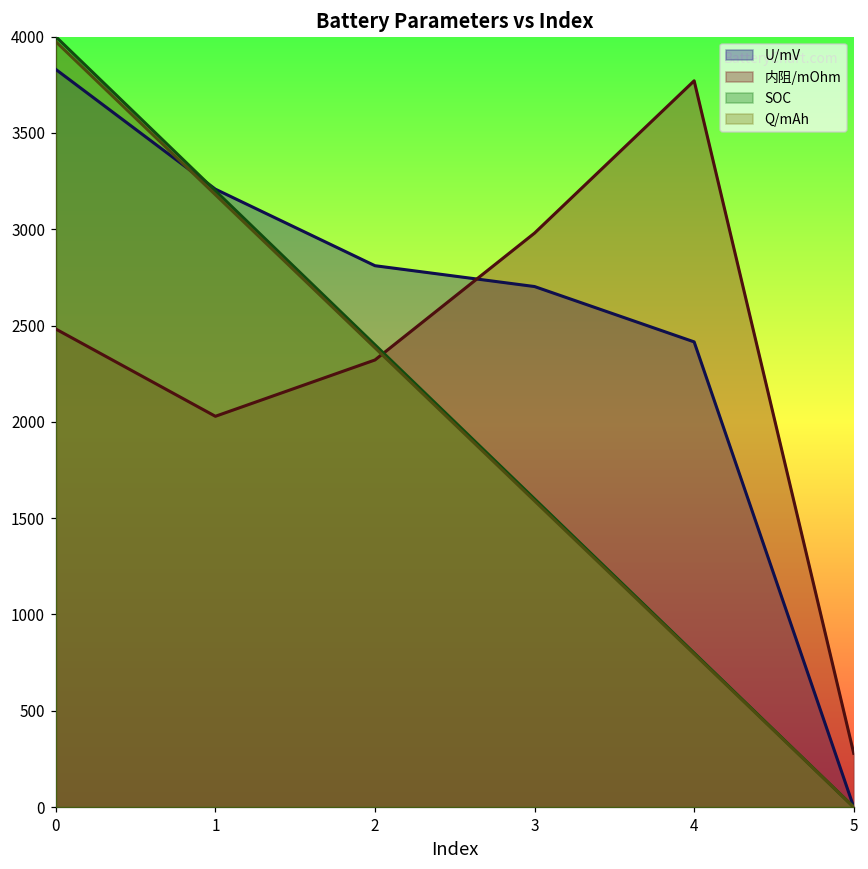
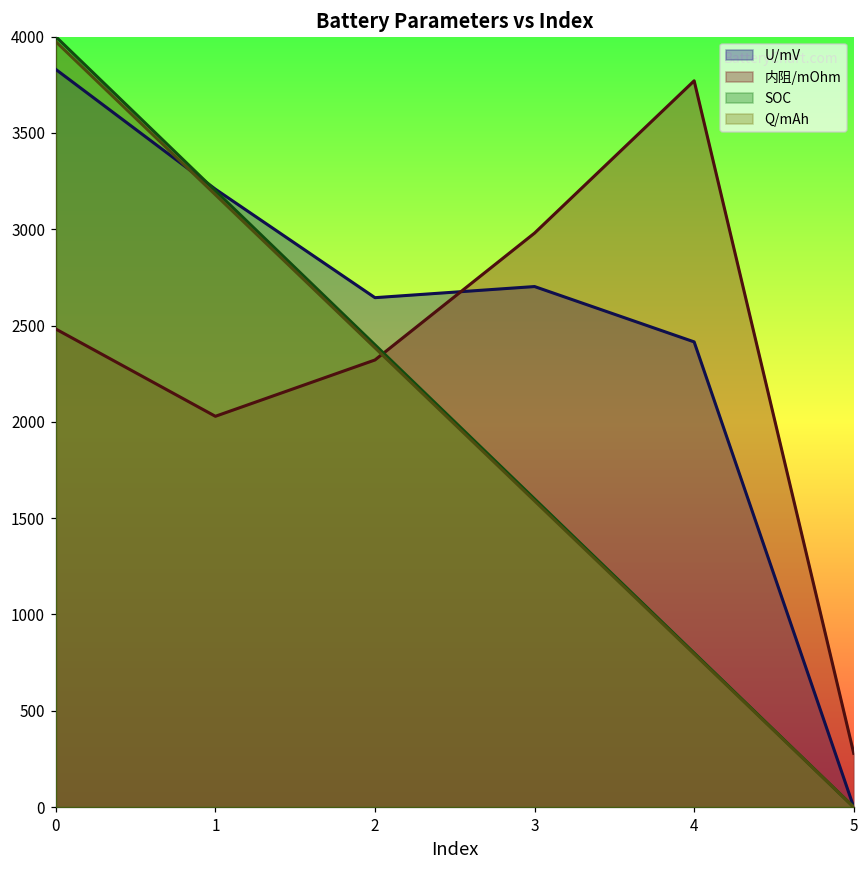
  {
    "U/mV": {
      "0": 3830,
-     "2": 2810,
+     "2": 2640,
      "3": 2700,
      "4": 2420
    }
  }
